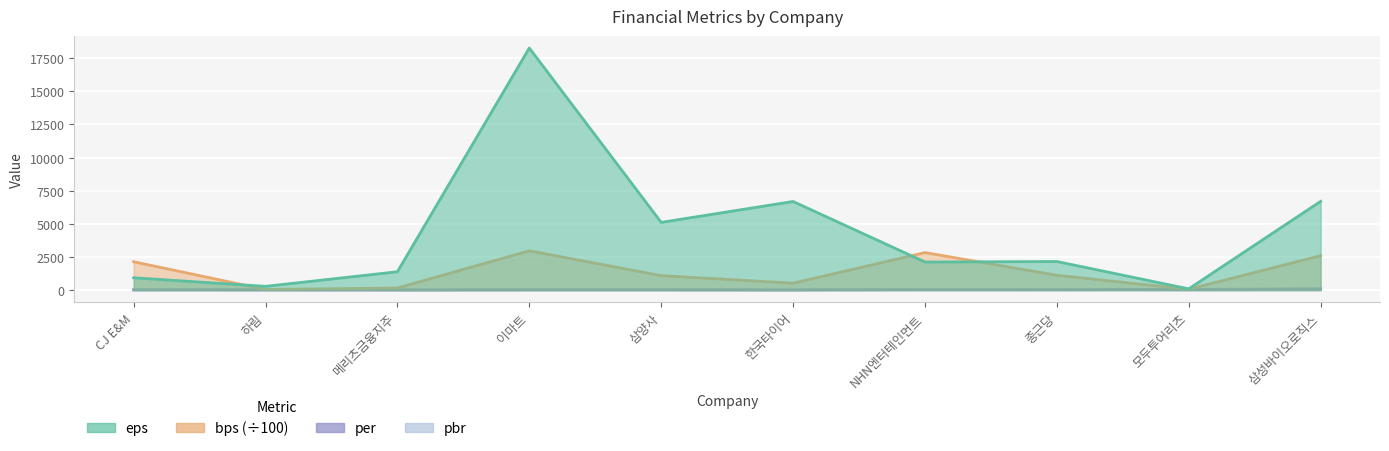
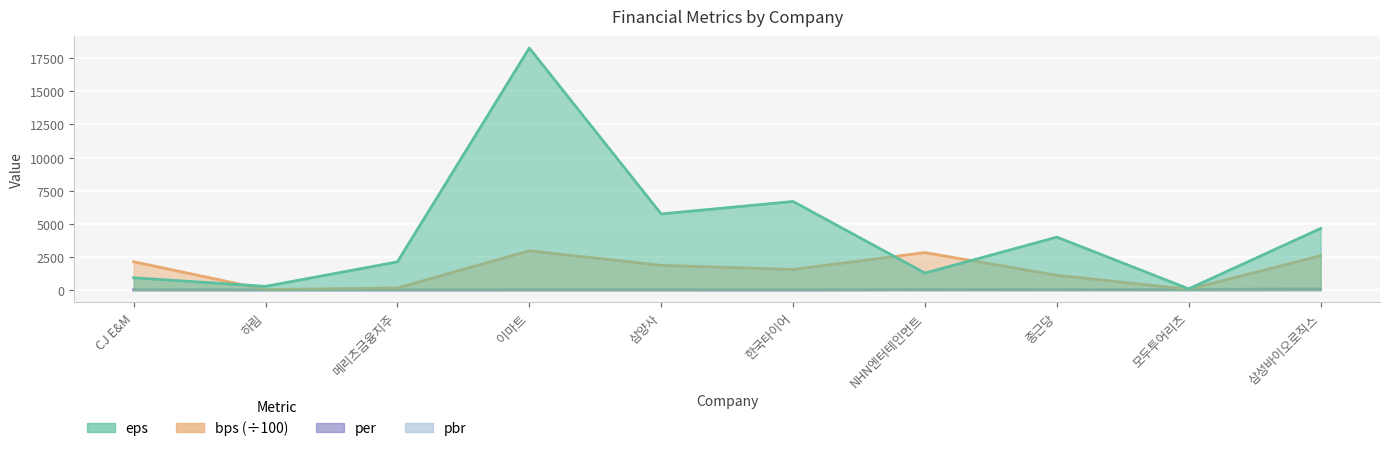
  {
    "eps": {
      "CJ E&M": 900,
      "하림": 300,
-     "메리츠금융지주": 1400,
+     "메리츠금융지주": 2100,
      "이마트": 18300,
-     "삼양사": 5100,
+     "삼양사": 5700,
      "한국타이어": 6700,
-     "NHN엔터테인먼트": 2100,
-     "종근당": 2100,
-     "삼성바이오로직스": 6700
+     "NHN엔터테인먼트": 1300,
+     "종근당": 4000,
+     "삼성바이오로직스": 4600
    },
    "bps (÷100)": {
      "CJ E&M": 2100,
      "이마트": 3000,
-     "삼양사": 1100,
-     "한국타이어": 500,
+     "삼양사": 1900,
+     "한국타이어": 1500,
      "NHN엔터테인먼트": 2800,
      "종근당": 1100,
      "삼성바이오로직스": 2600
    }
  }
